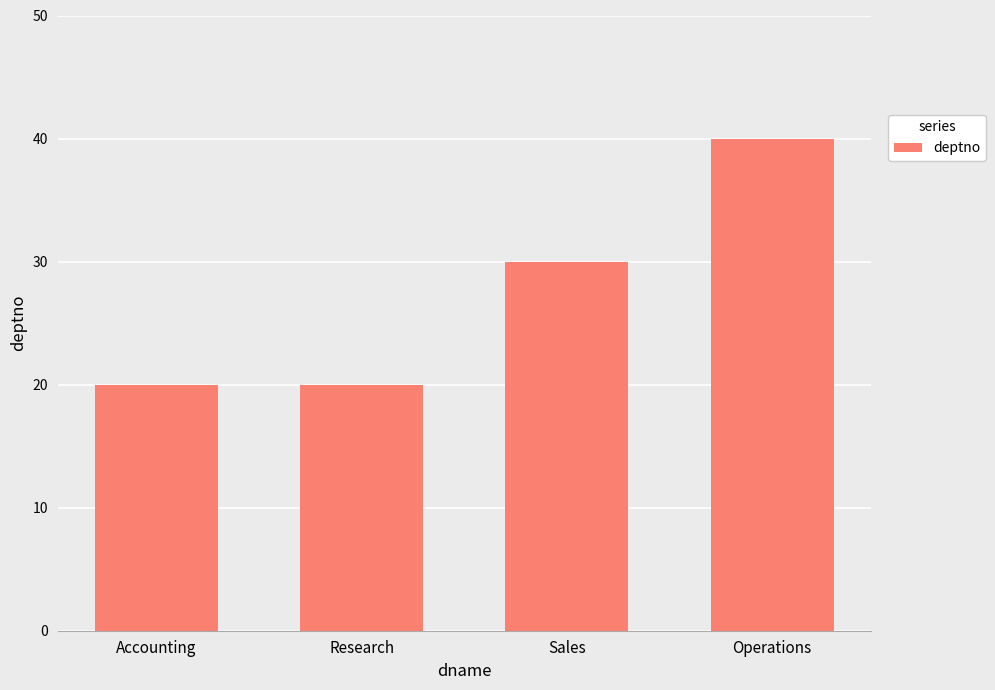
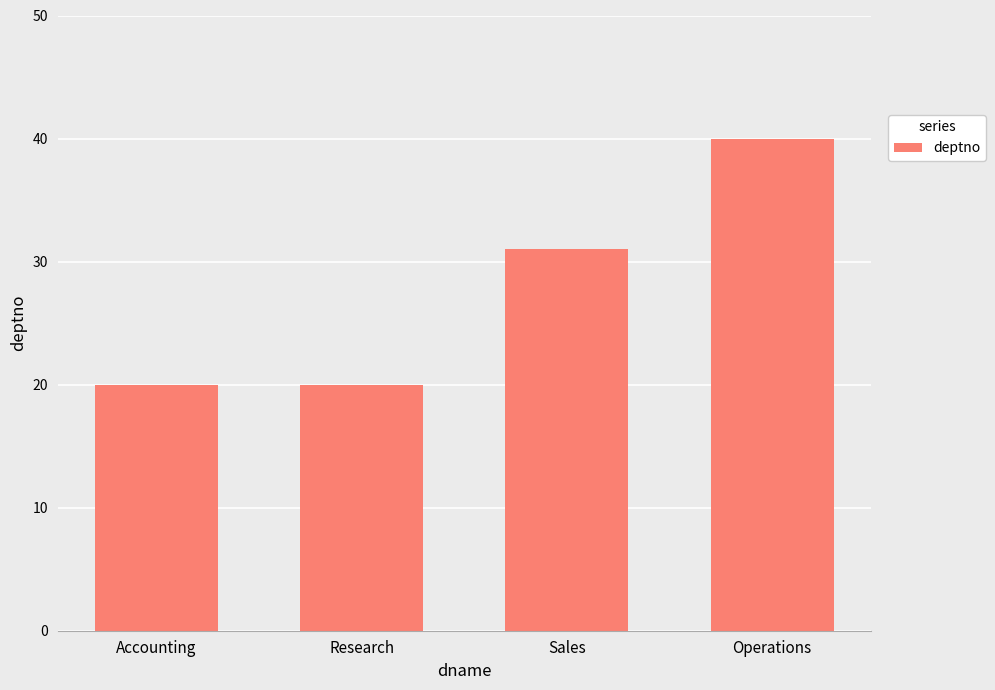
  {
    "Accounting": 20,
    "Research": 20,
-   "Sales": 30,
+   "Sales": 31,
    "Operations": 40
  }
